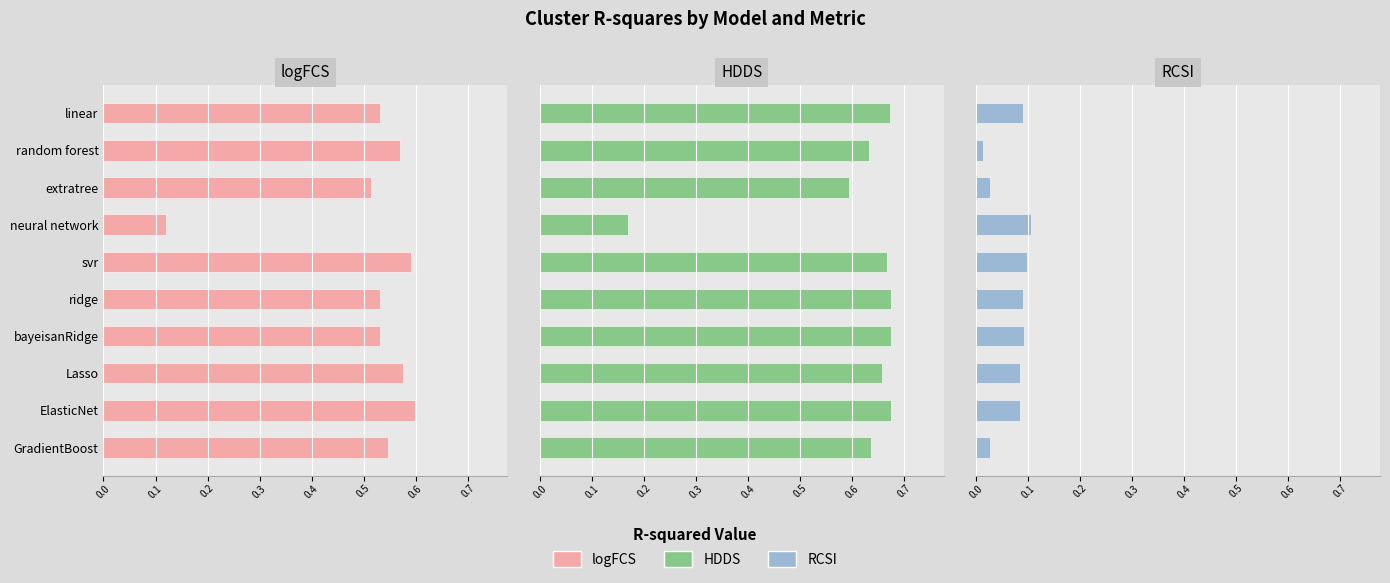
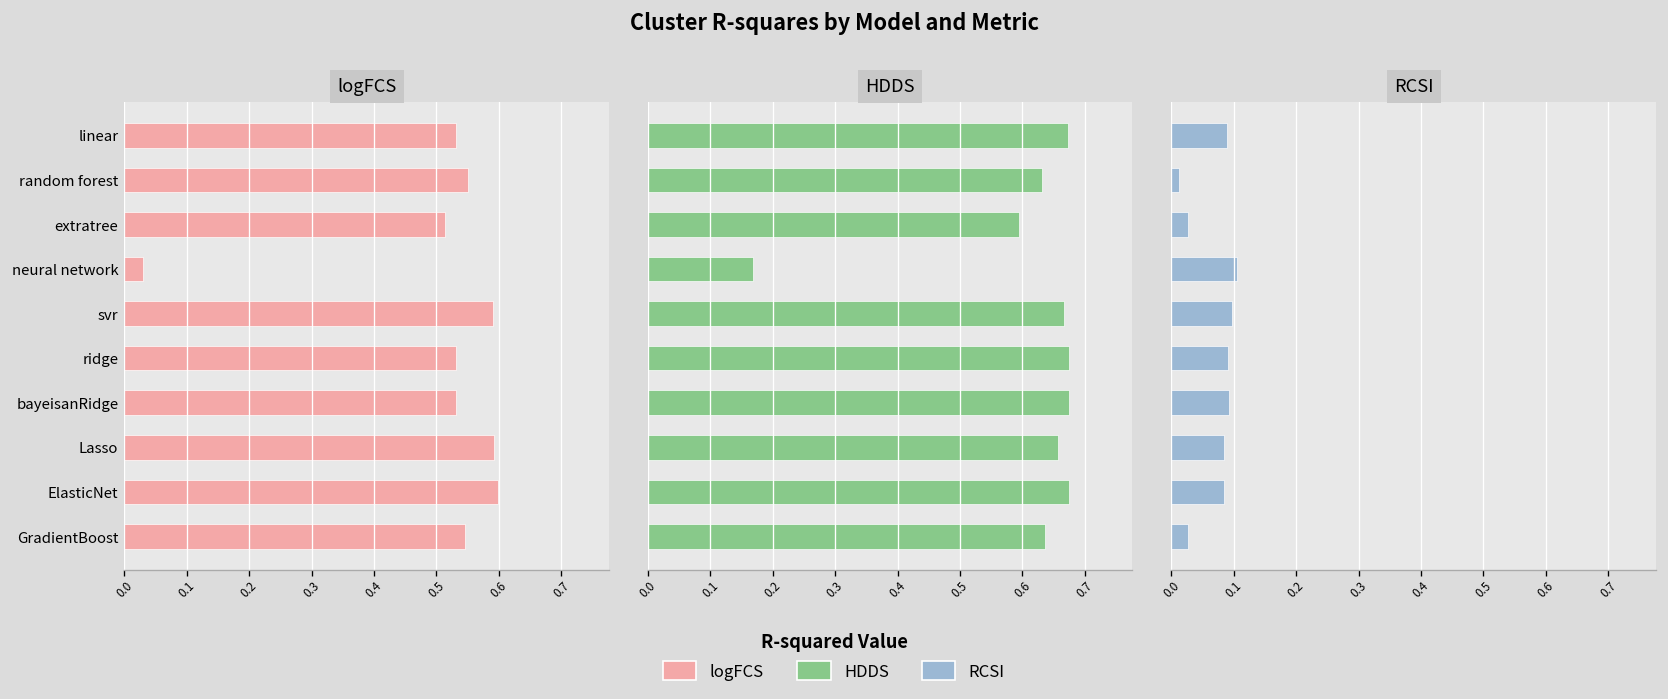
  {
    "logFCS": {
      "linear": 0.53,
-     "random forest": 0.57,
+     "random forest": 0.55,
      "extratree": 0.51,
-     "neural network": 0.12,
+     "neural network": 0.03,
      "svr": 0.59,
      "ridge": 0.53,
      "bayeisanRidge": 0.53,
-     "Lasso": 0.58,
+     "Lasso": 0.59,
      "ElasticNet": 0.60,
      "GradientBoost": 0.55
    }
  }
